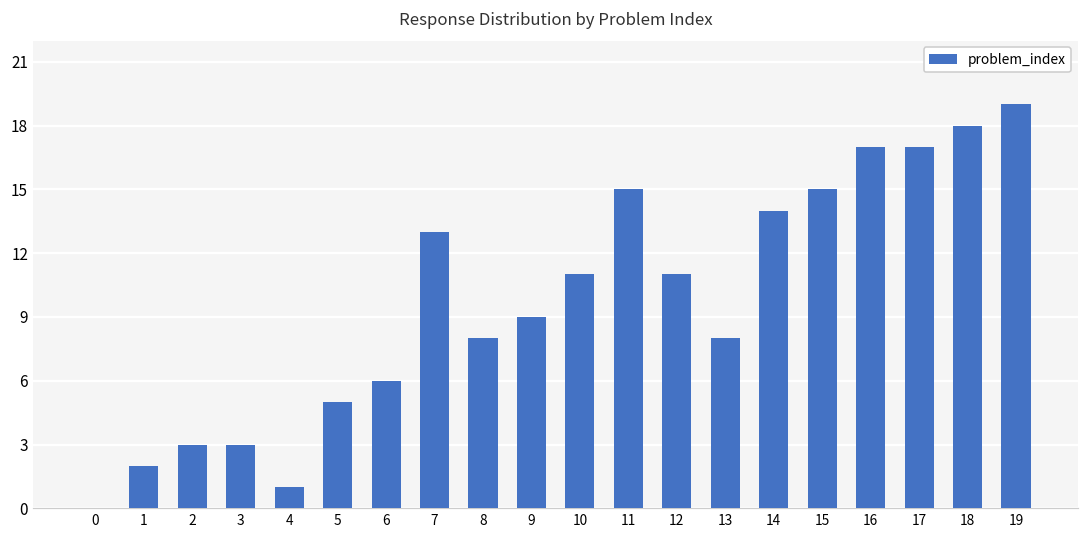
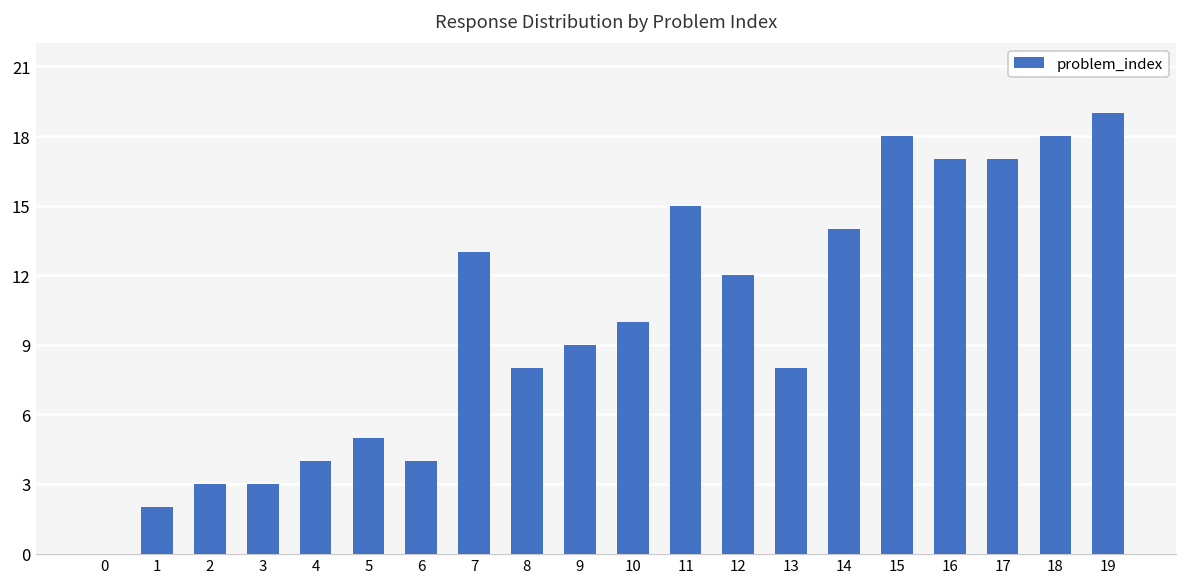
  {
    "0": 0,
    "1": 2,
    "2": 3,
    "3": 3,
-   "4": 1,
+   "4": 4,
    "5": 5,
-   "6": 6,
+   "6": 4,
    "7": 13,
    "8": 8,
    "9": 9,
-   "10": 11,
+   "10": 10,
    "11": 15,
-   "12": 11,
+   "12": 12,
    "13": 8,
    "14": 14,
-   "15": 15,
+   "15": 18,
    "16": 17,
    "17": 17,
    "18": 18,
    "19": 19
  }
